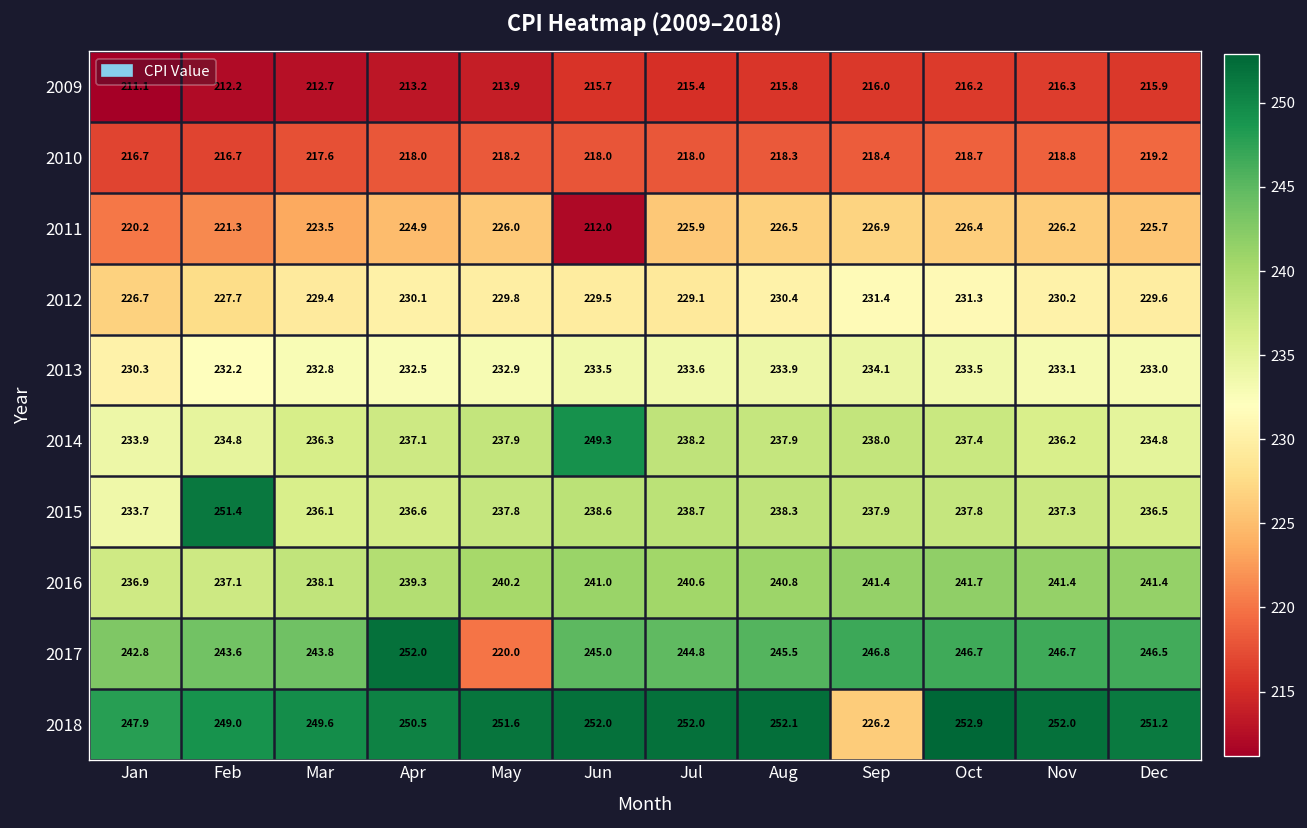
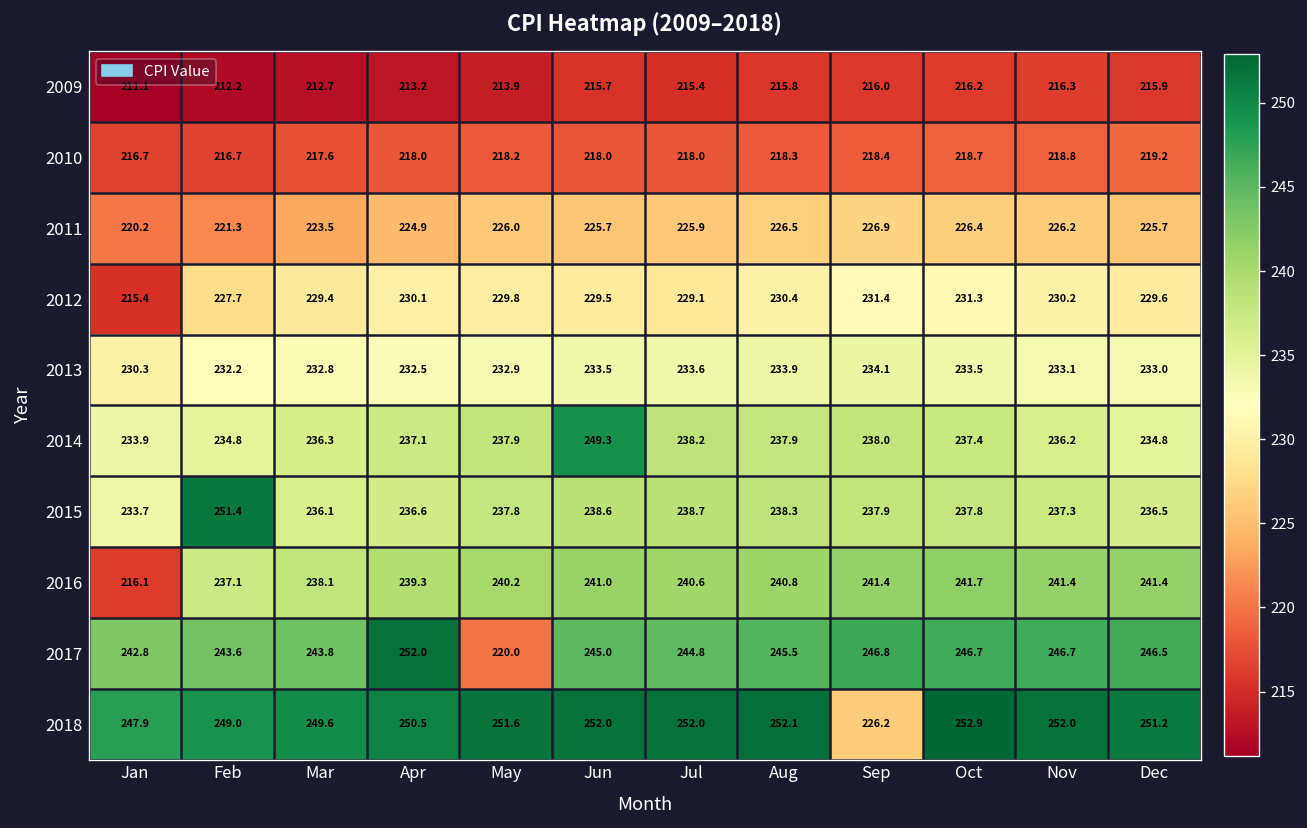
  {
    "2009": {
      "Mar": 212.7,
      "Apr": 213.2,
      "May": 213.9,
      "Jun": 215.7,
      "Jul": 215.4,
      "Aug": 215.8,
      "Sep": 216.0,
      "Oct": 216.2,
      "Nov": 216.3,
      "Dec": 215.9
    },
    "2010": {
      "Jan": 216.7,
      "Feb": 216.7,
      "Mar": 217.6,
      "Apr": 218.0,
      "May": 218.2,
      "Jun": 218.0,
      "Jul": 218.0,
      "Aug": 218.3,
      "Sep": 218.4,
      "Oct": 218.7,
      "Nov": 218.8,
      "Dec": 219.2
    },
    "2011": {
      "Jan": 220.2,
      "Feb": 221.3,
      "Mar": 223.5,
      "Apr": 224.9,
      "May": 226.0,
-     "Jun": 212.0,
+     "Jun": 225.7,
      "Jul": 225.9,
      "Aug": 226.5,
      "Sep": 226.9,
      "Oct": 226.4,
      "Nov": 226.2,
      "Dec": 225.7
    },
    "2012": {
-     "Jan": 226.7,
+     "Jan": 215.4,
      "Feb": 227.7,
      "Mar": 229.4,
      "Apr": 230.1,
      "May": 229.8,
      "Jun": 229.5,
      "Jul": 229.1,
      "Aug": 230.4,
      "Sep": 231.4,
      "Oct": 231.3,
      "Nov": 230.2,
      "Dec": 229.6
    },
    "2013": {
      "Jan": 230.3,
      "Feb": 232.2,
      "Mar": 232.8,
      "Apr": 232.5,
      "May": 232.9,
      "Jun": 233.5,
      "Jul": 233.6,
      "Aug": 233.9,
      "Sep": 234.1,
      "Oct": 233.5,
      "Nov": 233.1,
      "Dec": 233.0
    },
    "2014": {
      "Jan": 233.9,
      "Feb": 234.8,
      "Mar": 236.3,
      "Apr": 237.1,
      "May": 237.9,
      "Jun": 249.3,
      "Jul": 238.2,
      "Aug": 237.9,
      "Sep": 238.0,
      "Oct": 237.4,
      "Nov": 236.2,
      "Dec": 234.8
    },
    "2015": {
      "Jan": 233.7,
      "Feb": 251.4,
      "Mar": 236.1,
      "Apr": 236.6,
      "May": 237.8,
      "Jun": 238.6,
      "Jul": 238.7,
      "Aug": 238.3,
      "Sep": 237.9,
      "Oct": 237.8,
      "Nov": 237.3,
      "Dec": 236.5
    },
    "2016": {
-     "Jan": 236.9,
+     "Jan": 216.1,
      "Feb": 237.1,
      "Mar": 238.1,
      "Apr": 239.3,
      "May": 240.2,
      "Jun": 241.0,
      "Jul": 240.6,
      "Aug": 240.8,
      "Sep": 241.4,
      "Oct": 241.7,
      "Nov": 241.4,
      "Dec": 241.4
    },
    "2017": {
      "Jan": 242.8,
      "Feb": 243.6,
      "Mar": 243.8,
      "Apr": 252.0,
      "May": 220.0,
      "Jun": 245.0,
      "Jul": 244.8,
      "Aug": 245.5,
      "Sep": 246.8,
      "Oct": 246.7,
      "Nov": 246.7,
      "Dec": 246.5
    },
    "2018": {
      "Jan": 247.9,
      "Feb": 249.0,
      "Mar": 249.6,
      "Apr": 250.5,
      "May": 251.6,
      "Jun": 252.0,
      "Jul": 252.0,
      "Aug": 252.1,
      "Sep": 226.2,
      "Oct": 252.9,
      "Nov": 252.0,
      "Dec": 251.2
    }
  }
